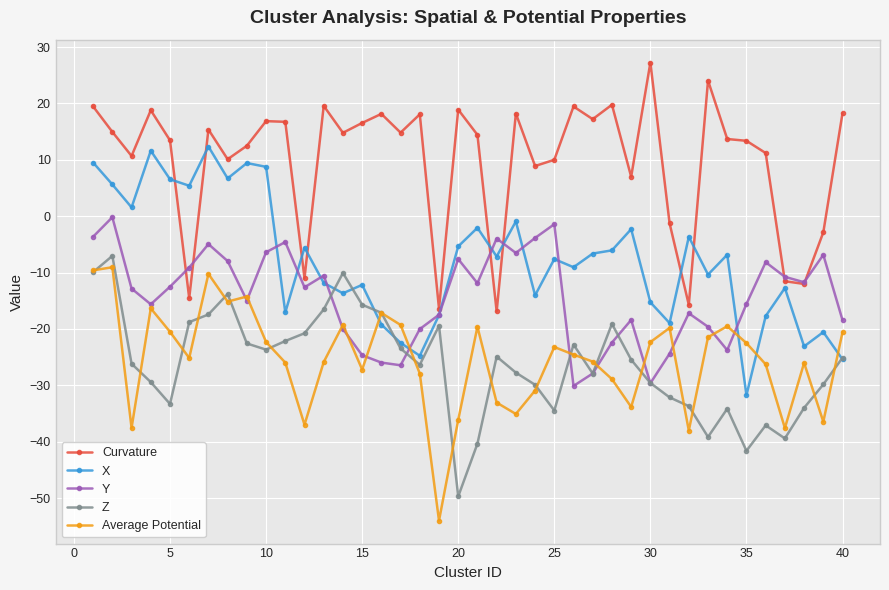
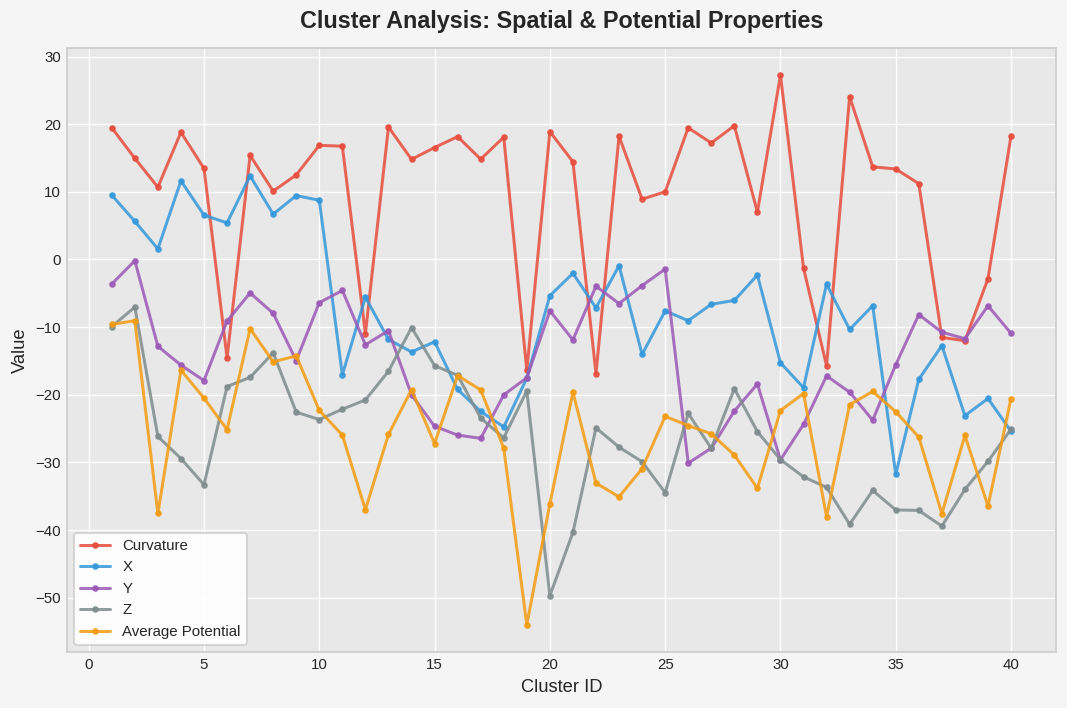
  {
    "Curvature": {
      "5": 13,
      "10": 17,
      "15": 17,
      "20": 19,
      "25": 10,
      "30": 27,
      "35": 13,
      "40": 18
    },
    "X": {
      "5": 7,
      "10": 9,
      "15": -12,
      "20": -5,
      "25": -8,
      "30": -15,
      "35": -32
    },
    "Y": {
-     "5": -13,
+     "5": -18,
      "10": -6,
      "15": -25,
      "20": -8,
      "25": -1,
      "35": -16,
-     "40": -18
+     "40": -11
    },
    "Z": {
      "5": -33,
      "10": -24,
      "15": -16,
      "20": -50,
      "25": -34,
-     "35": -42
+     "35": -37
    },
    "Average Potential": {
      "5": -21,
      "10": -22,
      "15": -27,
      "20": -36,
      "25": -23,
      "30": -22,
      "35": -23,
      "40": -21
    }
  }
